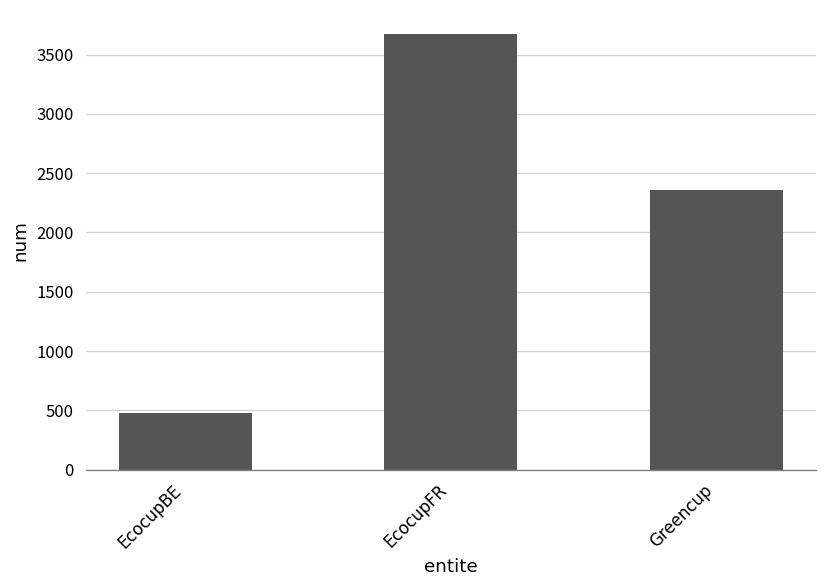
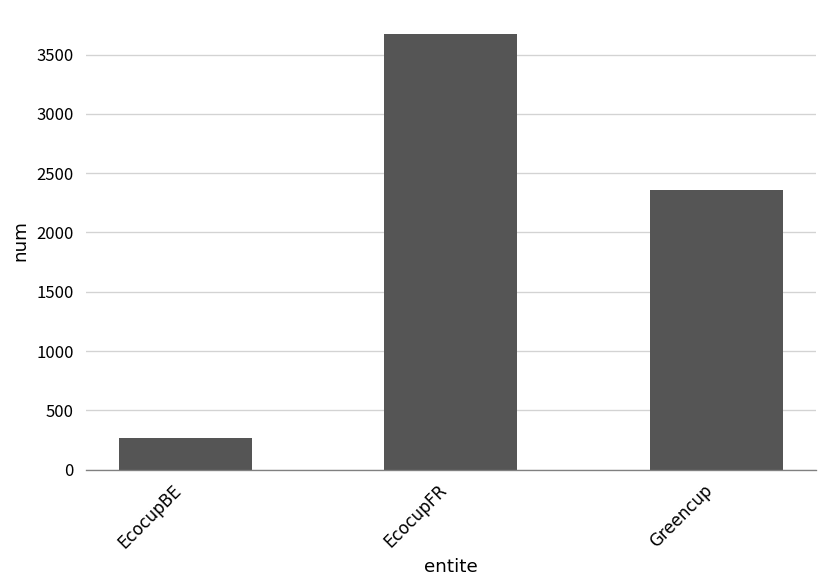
  {
-   "EcocupBE": 500,
+   "EcocupBE": 300,
    "EcocupFR": 3700,
    "Greencup": 2400
  }
